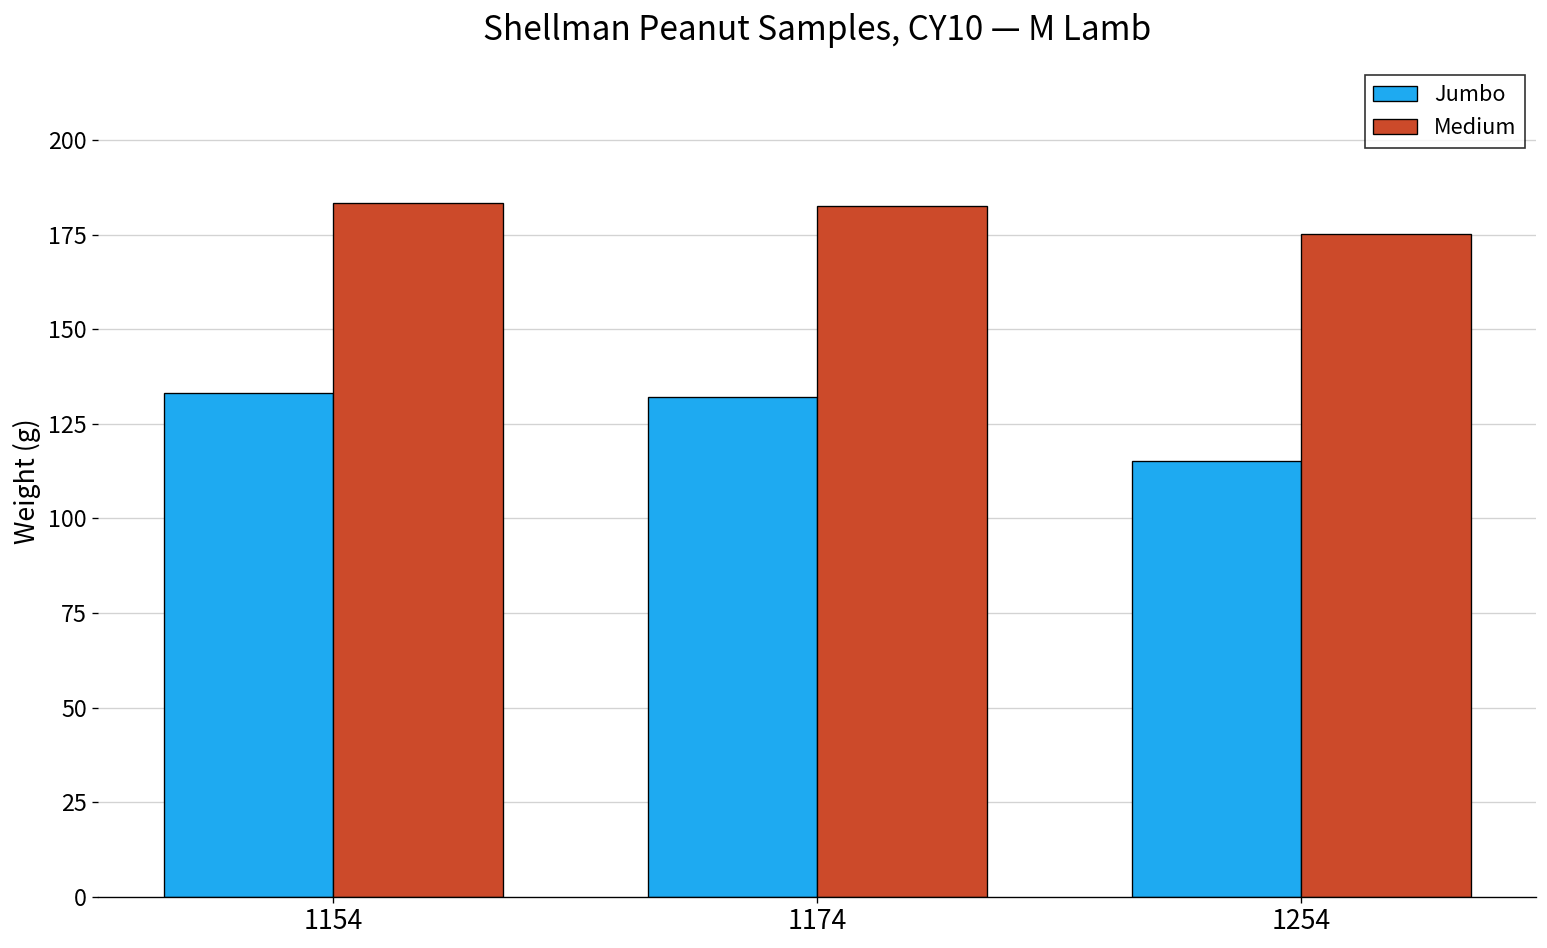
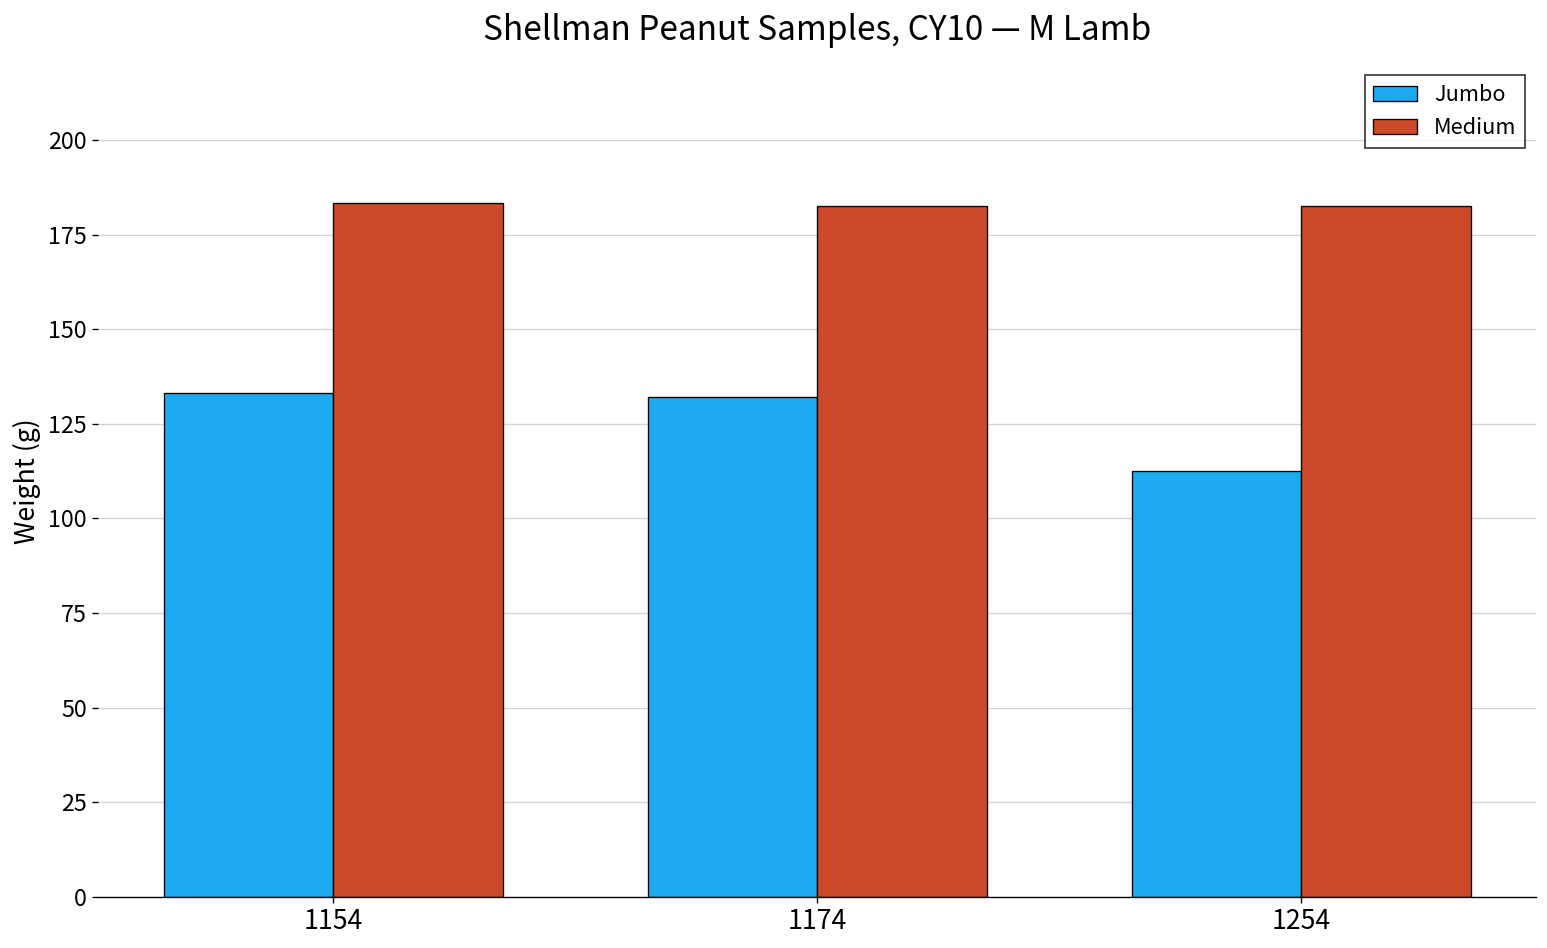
  {
    "Jumbo": {
      "1154": 133,
      "1174": 132,
-     "1254": 115
+     "1254": 113
    },
    "Medium": {
      "1154": 183,
      "1174": 183,
-     "1254": 175
+     "1254": 183
    }
  }
